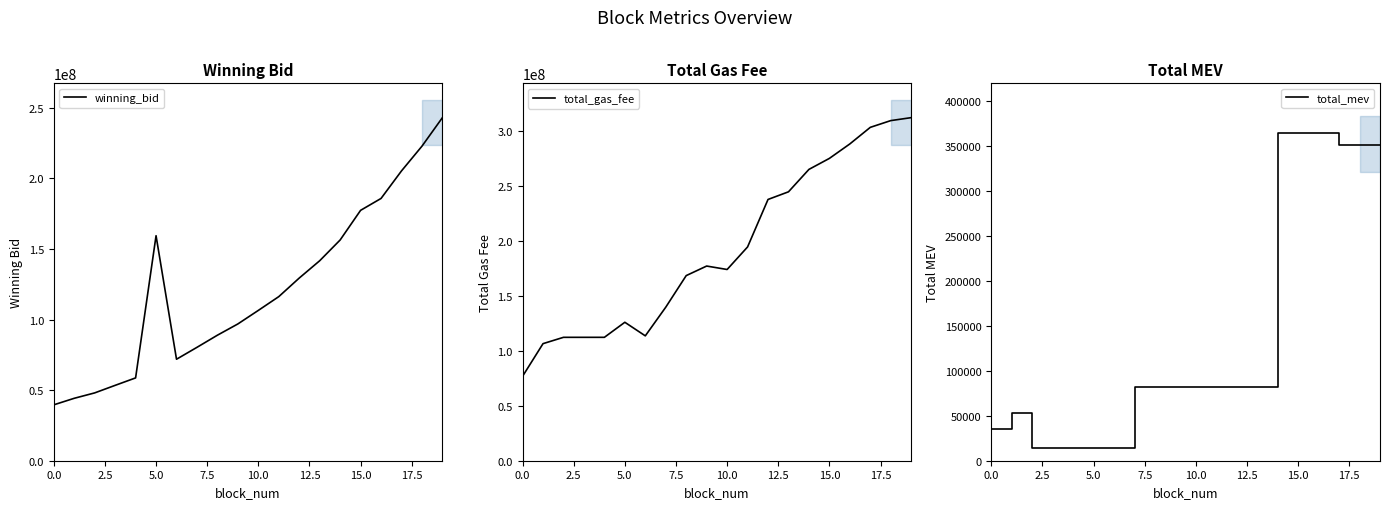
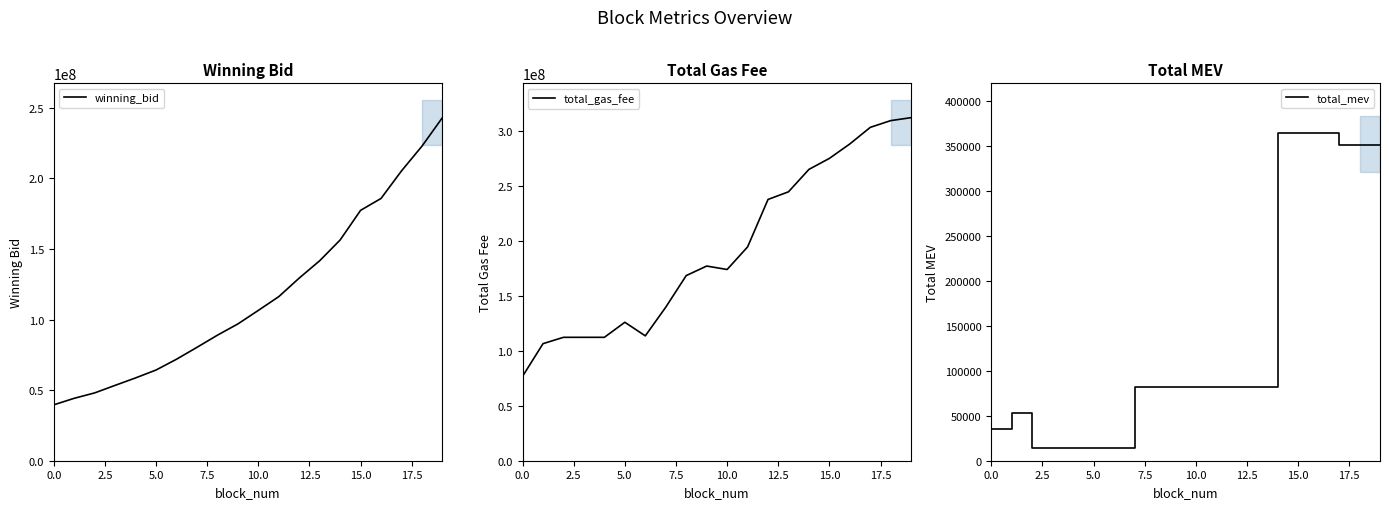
  {
    "Winning Bid": {
      "0.0": 40000000,
-     "5.0": 159000000,
+     "5.0": 64000000,
      "10.0": 107000000,
      "15.0": 177000000
    },
    "Total Gas Fee": {
      "0.0": 77000000,
      "5.0": 126000000,
      "10.0": 174000000,
      "15.0": 275000000
    },
    "Total MEV": {
      "0.0": 30000,
      "5.0": 10000,
      "10.0": 80000,
      "15.0": 370000
    }
  }
